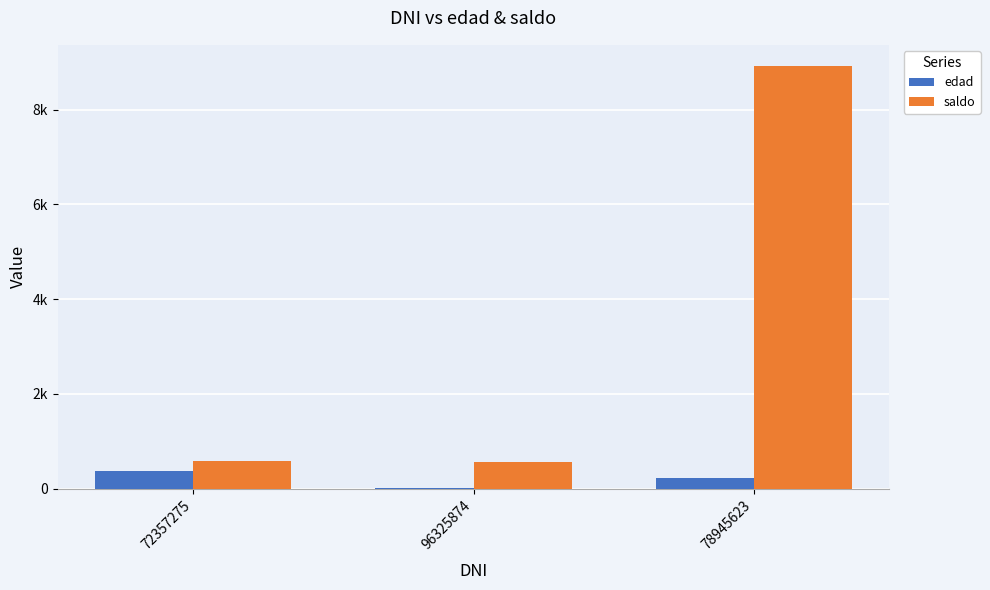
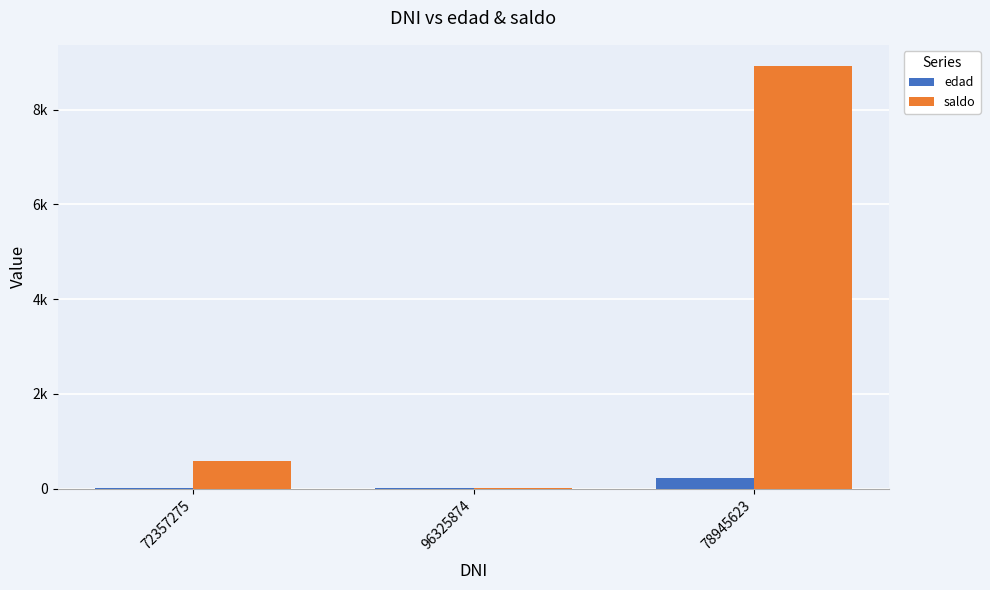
  {
    "edad": {
-     "72357275": 400,
+     "72357275": 0,
      "78945623": 200
    },
    "saldo": {
      "72357275": 600,
-     "96325874": 600,
+     "96325874": 0,
      "78945623": 8900
    }
  }
